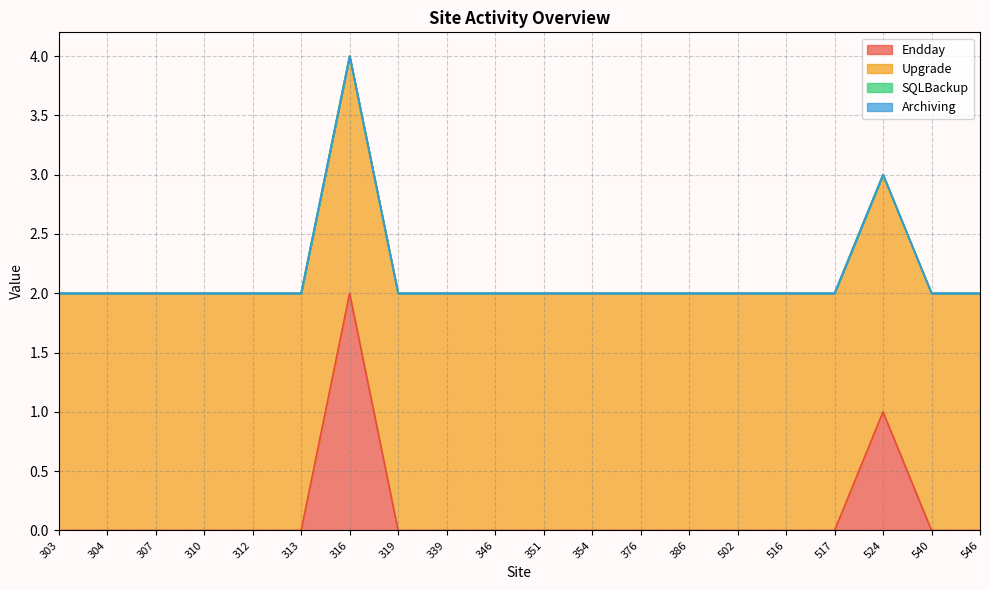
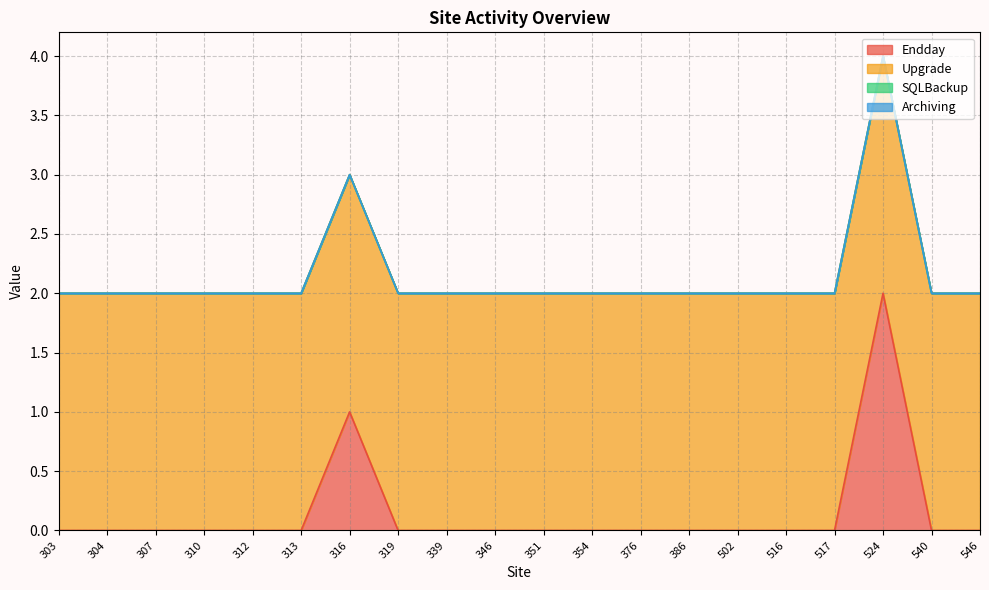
  {
    "Endday": {
      "303": 0,
      "304": 0,
      "307": 0,
      "310": 0,
      "312": 0,
      "313": 0,
-     "316": 2,
+     "316": 1,
      "319": 0,
      "339": 0,
      "346": 0,
      "351": 0,
      "354": 0,
      "376": 0,
      "386": 0,
      "502": 0,
      "516": 0,
      "517": 0,
-     "524": 1,
+     "524": 2,
      "540": 0,
      "546": 0
    }
  }
